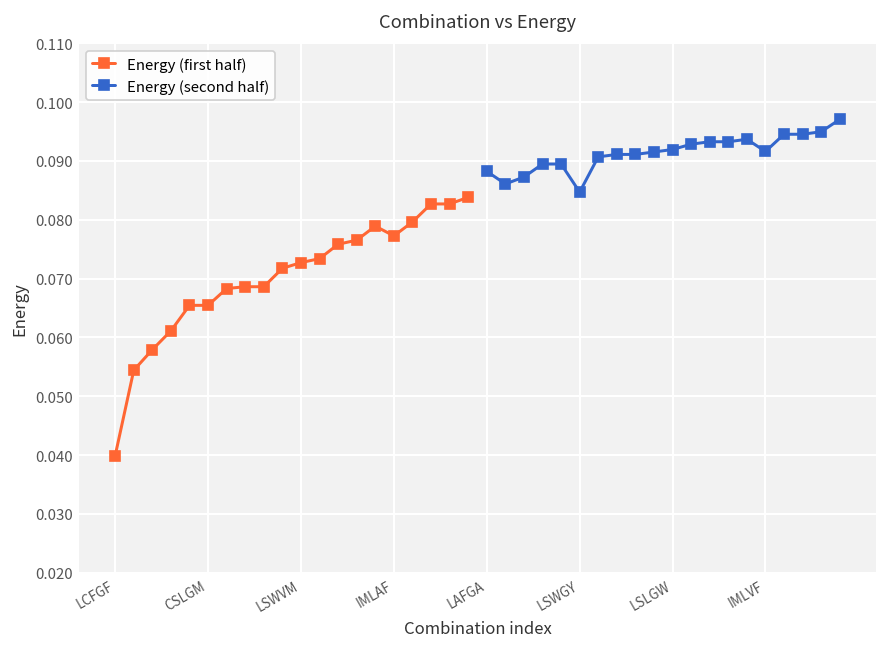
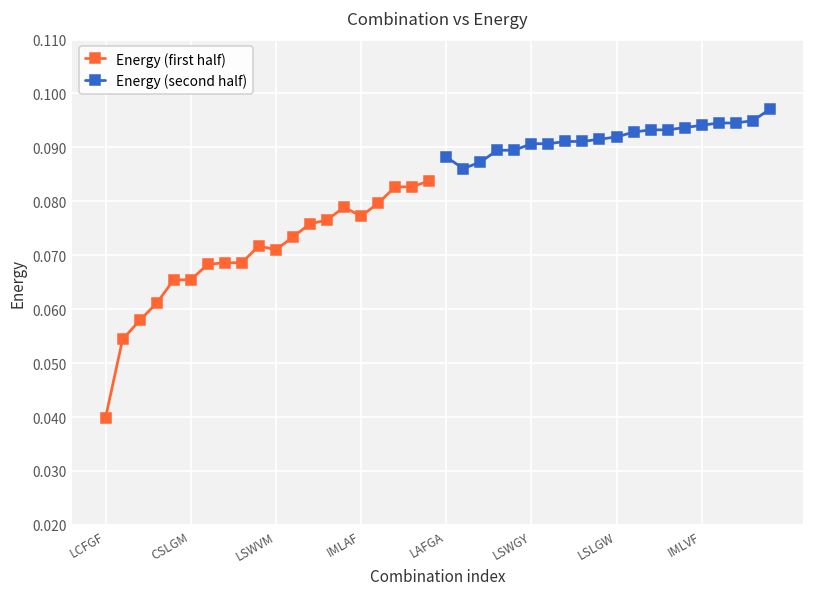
  {
    "Energy (first half)": {
      "LCFGF": 0.040,
      "CSLGM": 0.065,
-     "LSWVM": 0.073,
+     "LSWVM": 0.071,
      "IMLAF": 0.077
    },
    "Energy (second half)": {
      "LAFGA": 0.088,
-     "LSWGY": 0.085,
+     "LSWGY": 0.091,
      "LSLGW": 0.092,
-     "IMLVF": 0.092
+     "IMLVF": 0.094
    }
  }
